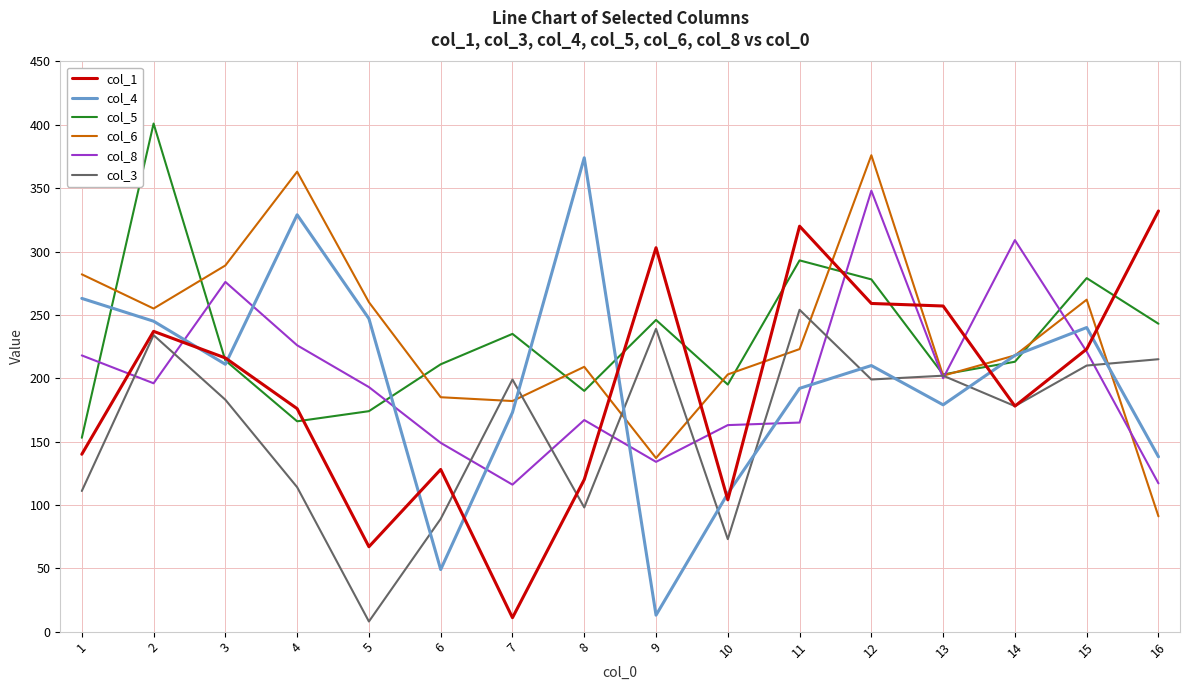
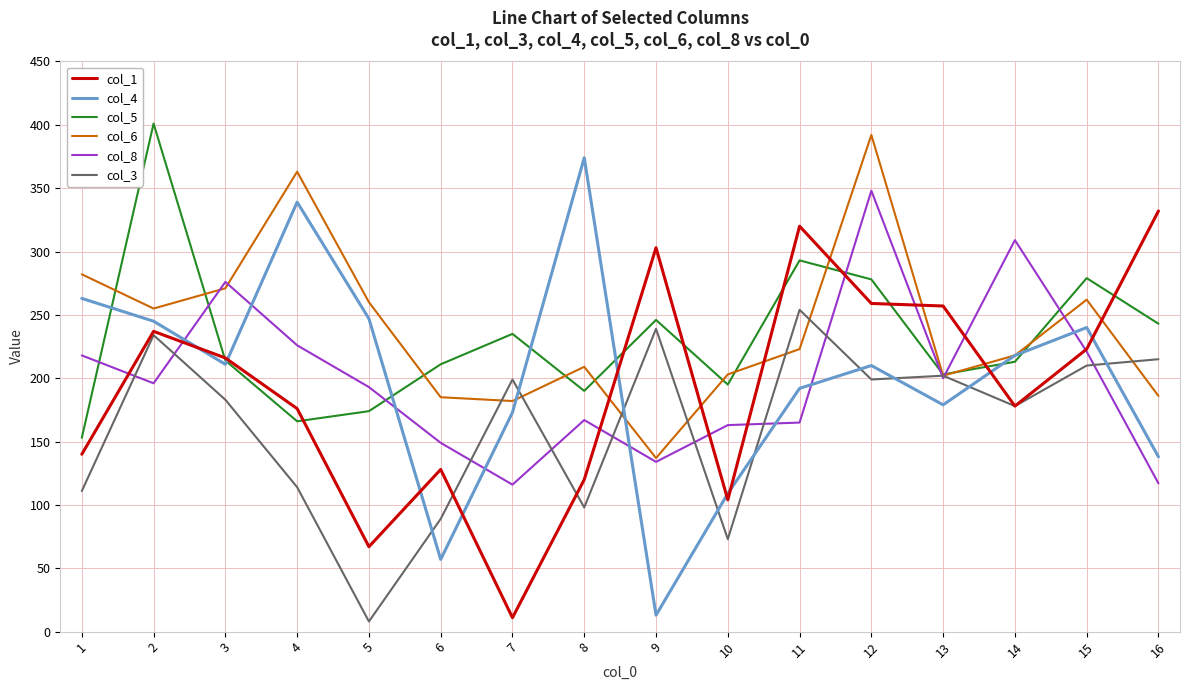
  {
    "col_1": {
      "1": 140,
      "2": 237,
      "4": 176,
      "5": 67,
      "6": 128,
      "7": 11,
      "8": 120,
      "9": 303,
      "10": 104,
      "11": 320,
      "12": 259,
      "13": 257,
      "16": 332
    },
    "col_4": {
      "1": 263,
      "2": 245,
      "3": 211,
-     "4": 329,
+     "4": 339,
      "5": 247,
-     "6": 49,
+     "6": 57,
      "7": 173,
      "8": 374,
      "9": 13,
      "10": 109,
      "11": 192,
      "12": 210,
      "13": 179,
      "15": 240,
      "16": 138
    },
    "col_5": {
      "1": 153,
      "2": 401,
      "4": 166,
      "5": 174,
      "6": 211,
      "7": 235,
      "8": 190,
      "9": 246,
      "10": 195,
      "11": 293,
      "12": 278,
      "14": 213,
      "15": 279,
      "16": 243
    },
    "col_6": {
      "1": 282,
      "2": 255,
-     "3": 289,
+     "3": 271,
      "4": 363,
      "5": 260,
      "6": 185,
      "7": 182,
      "8": 209,
      "9": 137,
      "10": 203,
      "11": 223,
-     "12": 376,
+     "12": 392,
      "15": 262,
-     "16": 91
+     "16": 186
    },
    "col_8": {
      "1": 218,
      "2": 196,
      "3": 276,
      "4": 226,
      "5": 193,
      "6": 149,
      "7": 116,
      "8": 167,
      "9": 134,
      "10": 163,
      "11": 165,
      "12": 348,
      "14": 309,
      "16": 117
    },
    "col_3": {
      "1": 111,
      "2": 234,
      "3": 183,
      "4": 114,
      "5": 8,
      "6": 89,
      "7": 199,
      "8": 98,
      "9": 239,
      "10": 73,
      "11": 254,
      "12": 199,
      "15": 210,
      "16": 215
    }
  }
